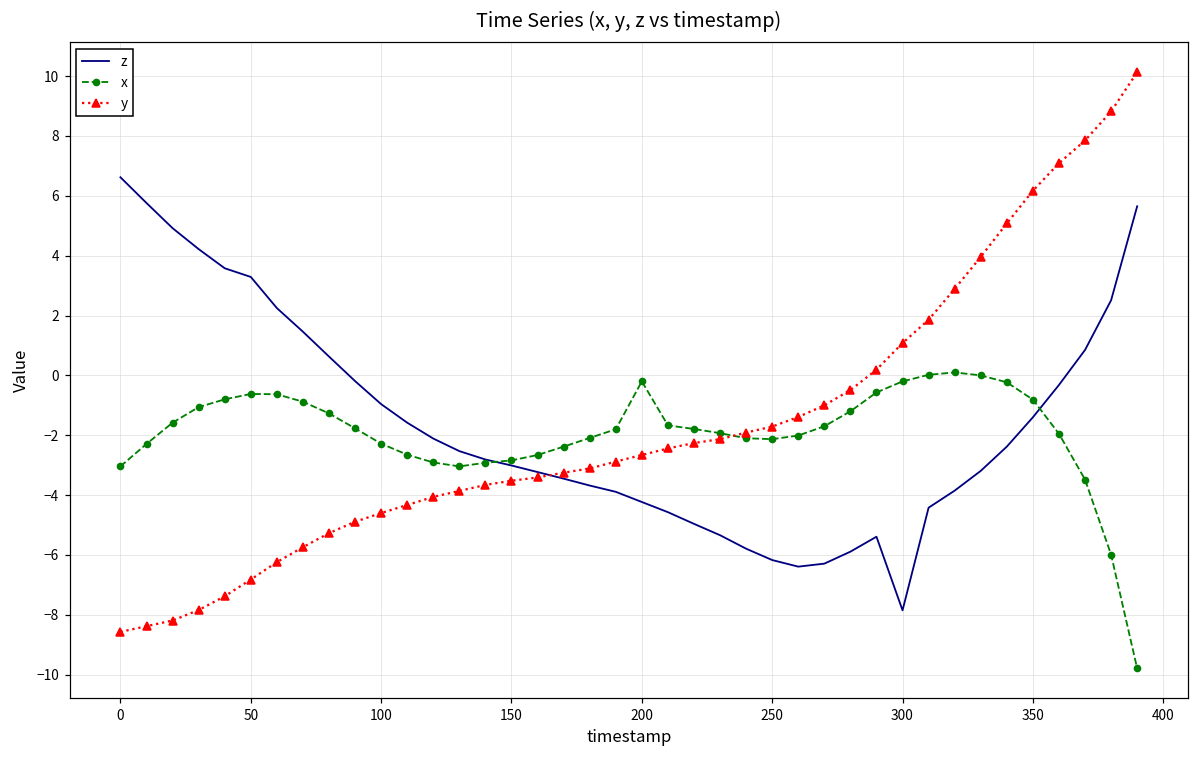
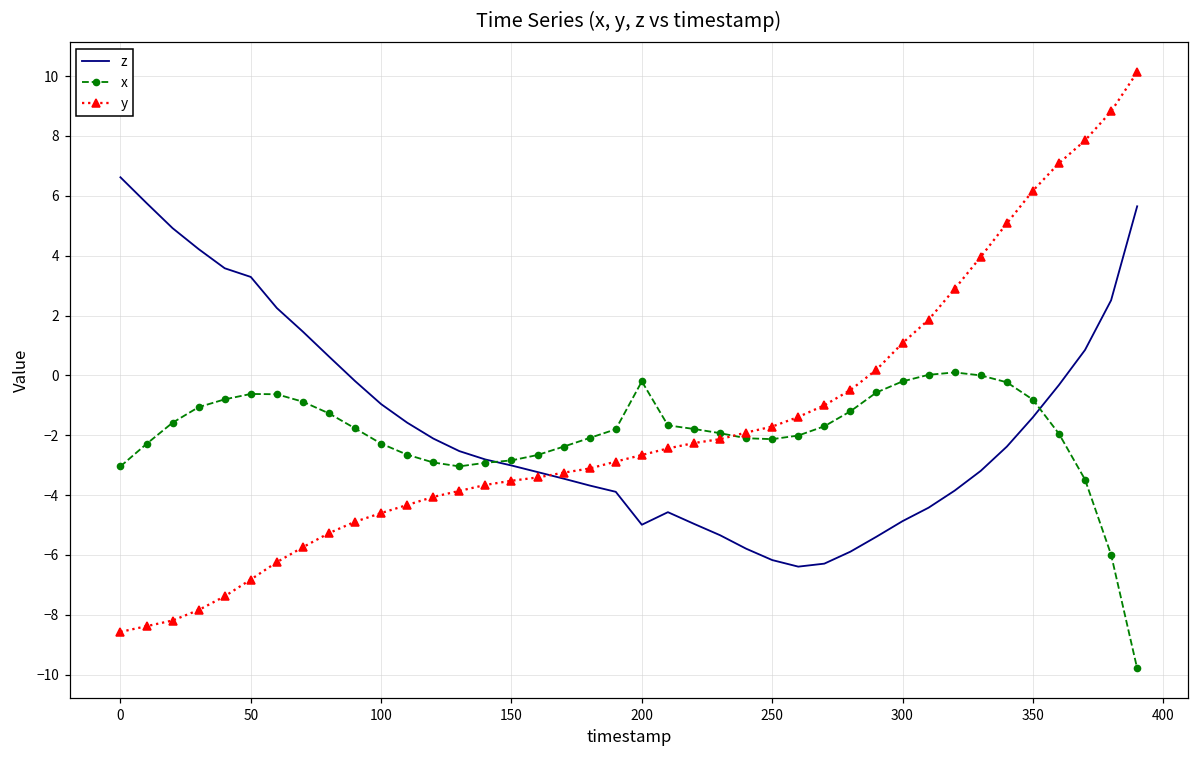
  {
    "z": {
      "0": 6.6,
      "50": 3.3,
      "100": -1.0,
      "150": -3.0,
-     "200": -4.2,
+     "200": -5.0,
      "250": -6.2,
-     "300": -7.9,
+     "300": -4.9,
      "350": -1.4
    },
    "x": {
      "0": -3.0,
      "50": -0.6,
      "100": -2.3,
      "150": -2.8,
      "200": -0.2,
      "250": -2.1,
      "300": -0.2,
      "350": -0.8
    },
    "y": {
      "0": -8.6,
      "50": -6.8,
      "100": -4.6,
      "150": -3.5,
      "200": -2.7,
      "250": -1.7,
      "300": 1.1,
      "350": 6.2
    }
  }
